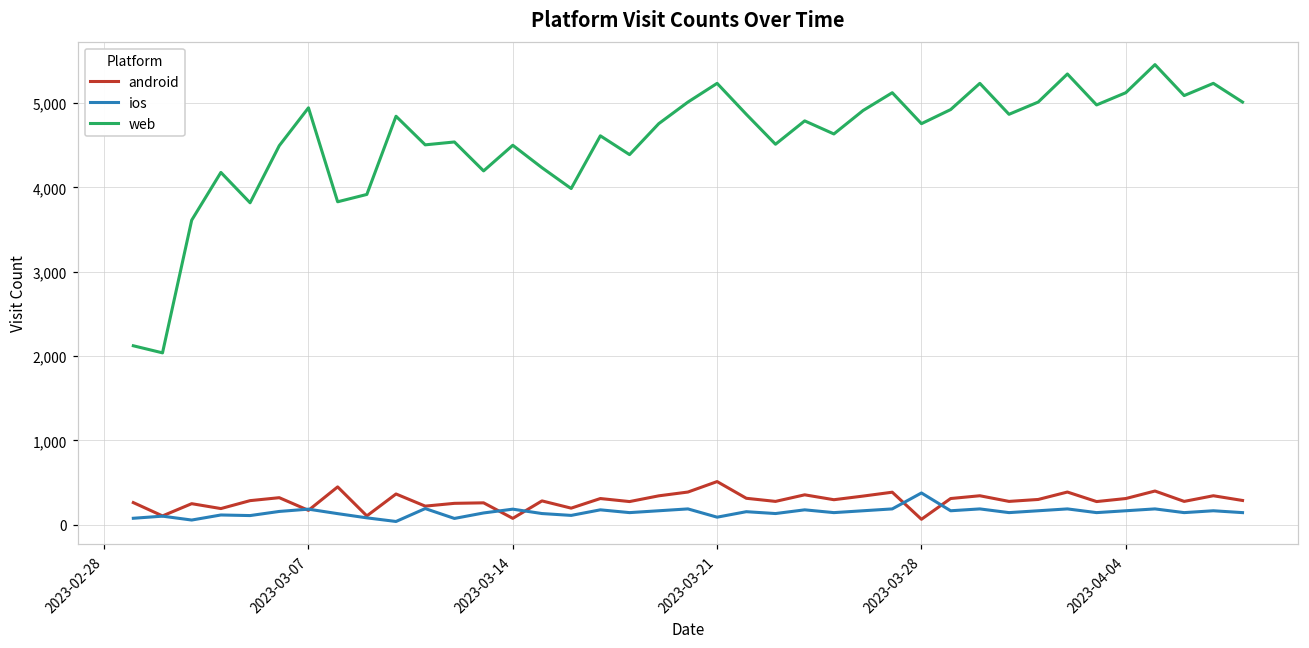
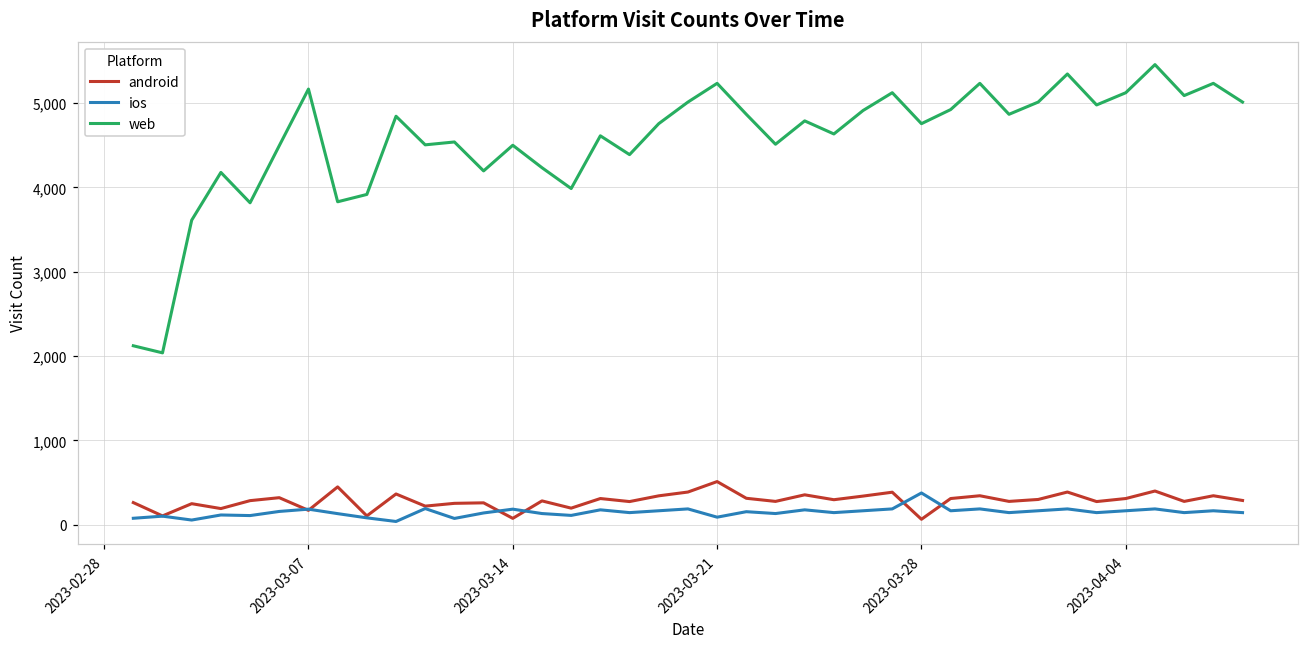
  {
    "android": {
      "2023-03-14": "100",
      "2023-03-21": "500",
      "2023-03-28": "100",
      "2023-04-04": "300"
    },
    "ios": {
      "2023-03-14": "200",
      "2023-03-21": "100",
      "2023-03-28": "400",
      "2023-04-04": "200"
    },
    "web": {
-     "2023-03-07": "4,900",
+     "2023-03-07": "5,200",
      "2023-03-14": "4,500",
      "2023-03-21": "5,200",
      "2023-03-28": "4,800",
      "2023-04-04": "5,100"
    }
  }
